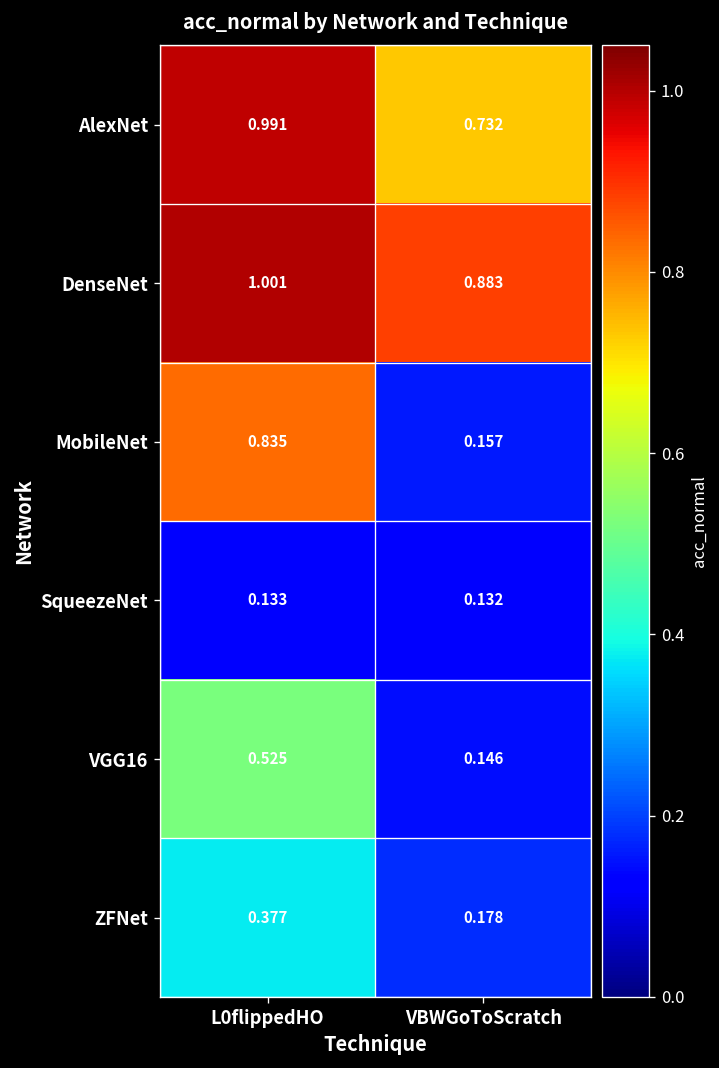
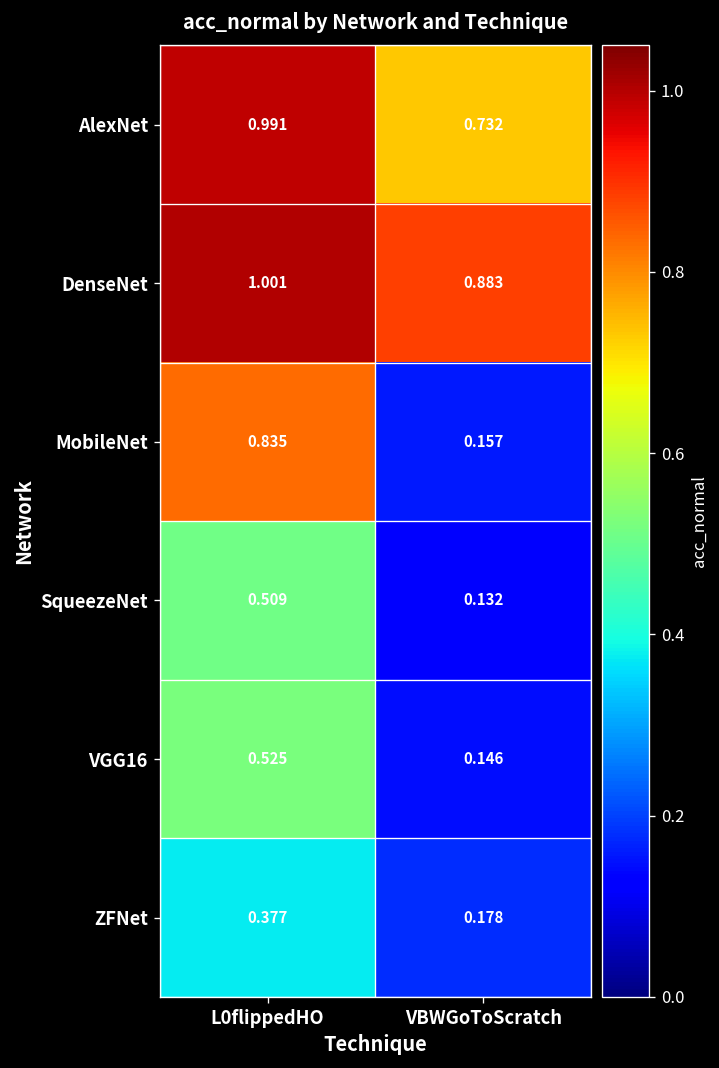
  {
    "AlexNet": {
      "L0flippedHO": 0.991,
      "VBWGoToScratch": 0.732
    },
    "DenseNet": {
      "L0flippedHO": 1.001,
      "VBWGoToScratch": 0.883
    },
    "MobileNet": {
      "L0flippedHO": 0.835,
      "VBWGoToScratch": 0.157
    },
    "SqueezeNet": {
-     "L0flippedHO": 0.133,
+     "L0flippedHO": 0.509,
      "VBWGoToScratch": 0.132
    },
    "VGG16": {
      "L0flippedHO": 0.525,
      "VBWGoToScratch": 0.146
    },
    "ZFNet": {
      "L0flippedHO": 0.377,
      "VBWGoToScratch": 0.178
    }
  }
